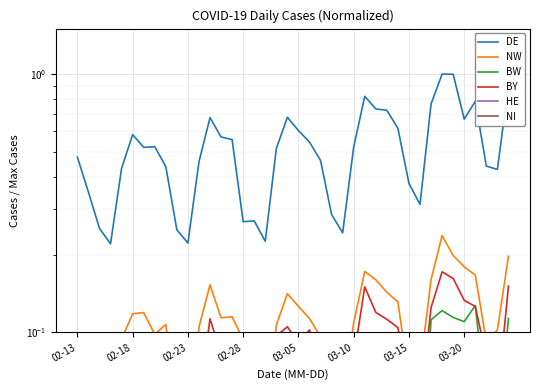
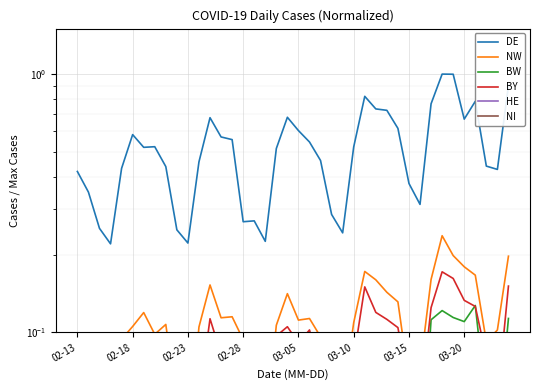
  {
    "DE": {
-     "02-13": 0.48,
+     "02-13": 0.42,
      "02-18": 0.58,
      "02-23": 0.22,
      "02-28": 0.27,
      "03-05": 0.60,
      "03-10": 0.52,
      "03-15": 0.38,
      "03-20": 0.67
    },
    "NW": {
-     "02-18": 0.12,
-     "03-05": 0.13,
+     "02-18": 0.105,
+     "03-05": 0.112,
      "03-10": 0.109,
      "03-20": 0.18
    },
    "BW": {
      "03-20": 0.110
    },
    "BY": {
      "02-18": 0.098,
      "03-20": 0.13
    }
  }
